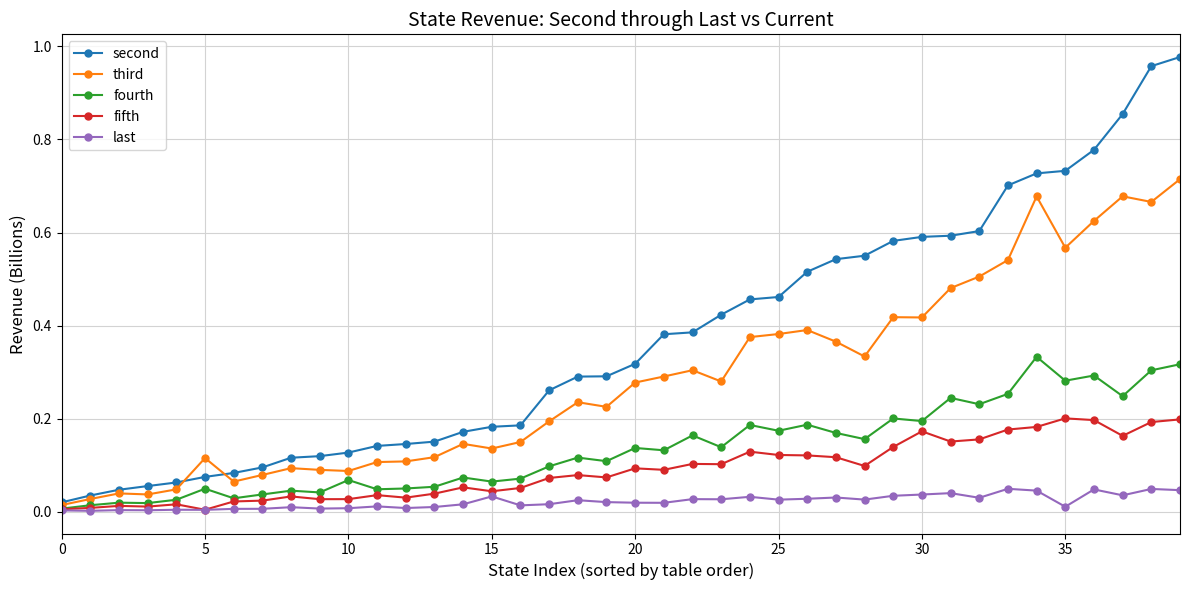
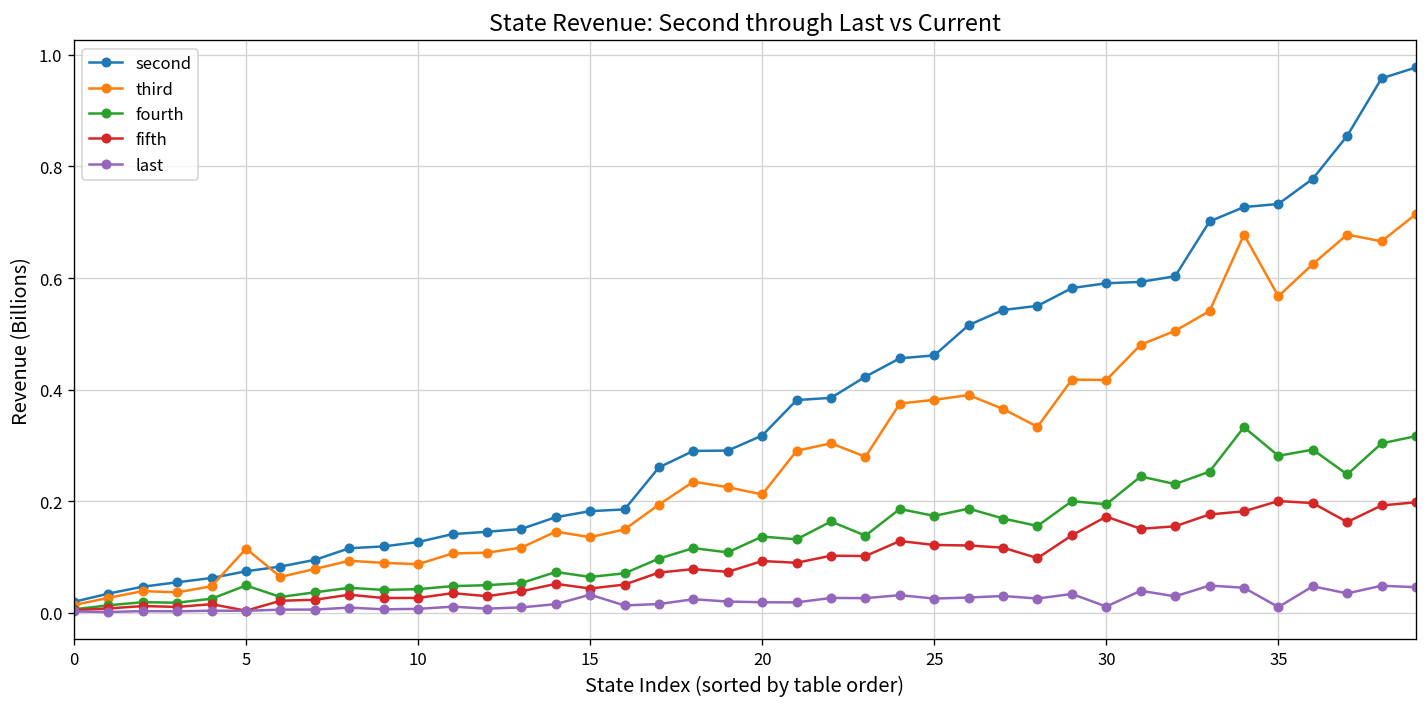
  {
    "second": {
      "0": 0.02,
      "5": 0.07,
      "10": 0.13,
      "15": 0.18,
      "20": 0.32,
      "25": 0.46,
      "30": 0.59,
      "35": 0.73
    },
    "third": {
      "0": 0.01,
      "5": 0.12,
      "10": 0.09,
      "15": 0.14,
-     "20": 0.28,
+     "20": 0.21,
      "25": 0.38,
      "30": 0.42,
      "35": 0.57
    },
    "fourth": {
      "5": 0.05,
-     "10": 0.07,
+     "10": 0.04,
      "15": 0.06,
      "20": 0.14,
      "25": 0.17,
      "30": 0.19,
      "35": 0.28
    },
    "fifth": {
      "10": 0.03,
      "15": 0.04,
      "20": 0.09,
      "25": 0.12,
      "30": 0.17,
      "35": 0.20
    },
    "last": {
      "10": 0.01,
      "15": 0.03,
      "20": 0.02,
      "25": 0.03,
-     "30": 0.04,
+     "30": 0.01,
      "35": 0.01
    }
  }
